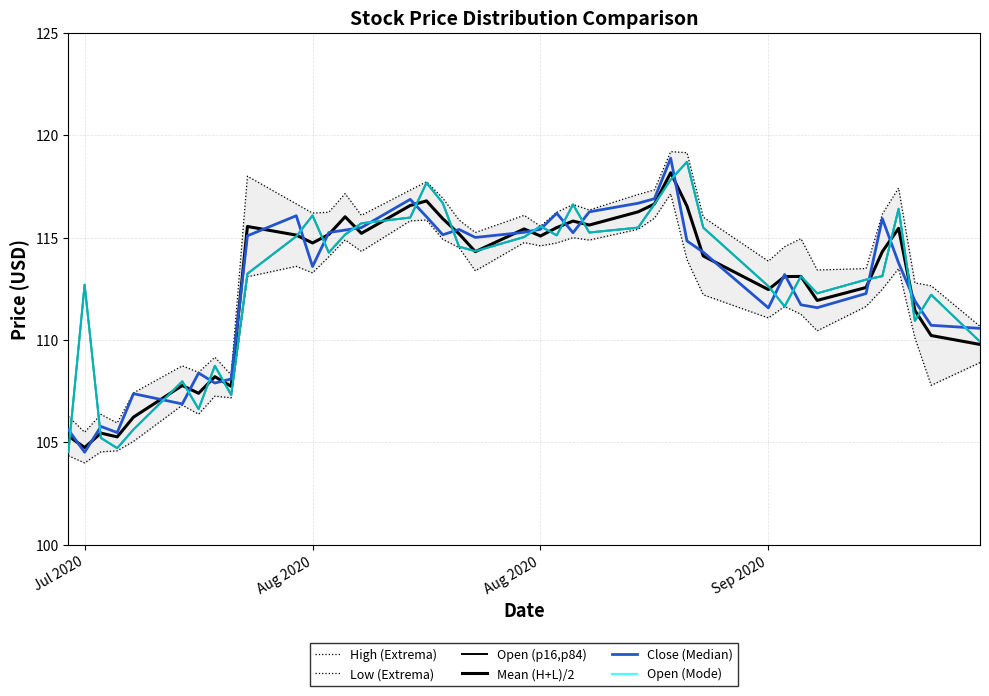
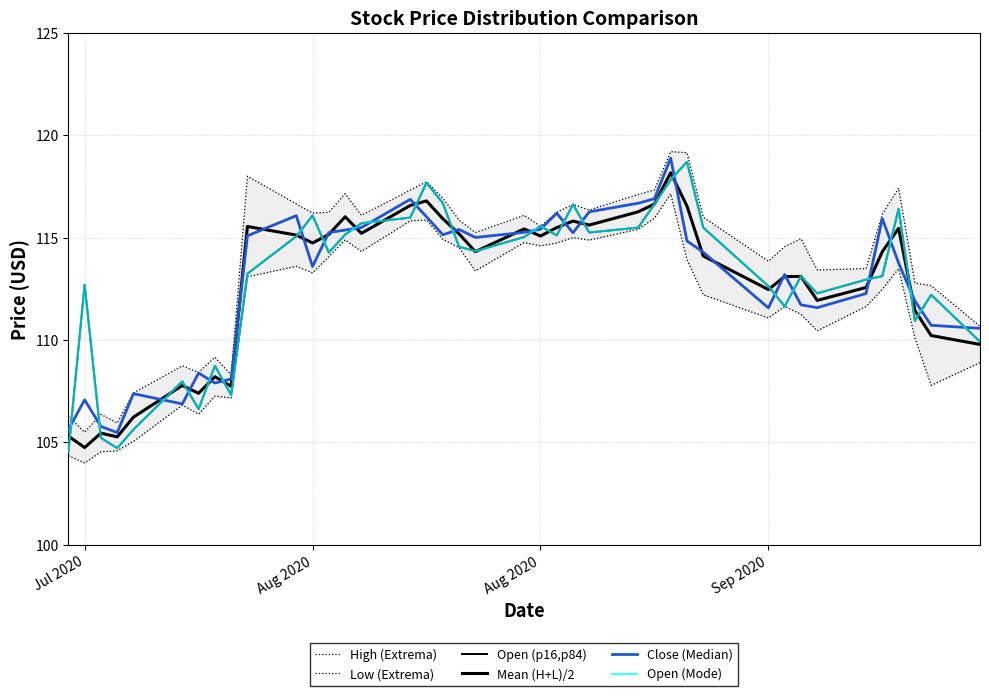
  {
    "Open (Mode)": {
      "Jul 2020": 112.7,
      "Sep 2020": 112.6
    },
    "Close (Median)": {
-     "Jul 2020": 104.5,
+     "Jul 2020": 107.1,
      "Sep 2020": 111.6
    }
  }
